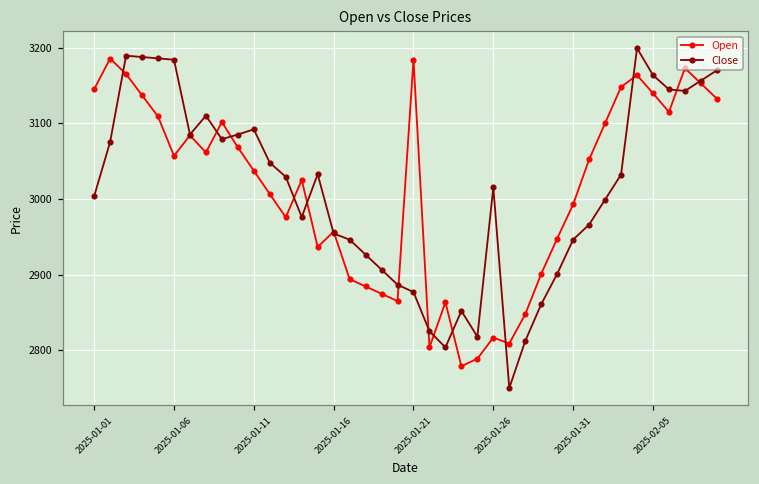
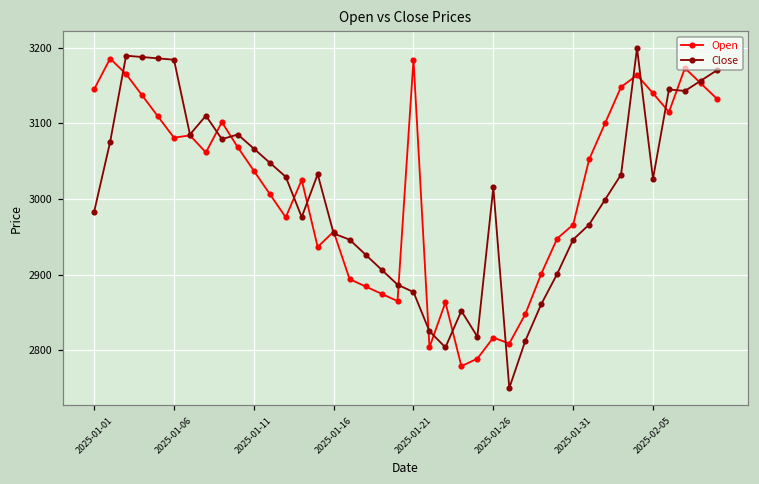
  {
    "Open": {
      "2025-01-01": 3150,
-     "2025-01-06": 3060,
+     "2025-01-06": 3080,
      "2025-01-11": 3040,
      "2025-01-21": 3180,
      "2025-01-26": 2820,
-     "2025-01-31": 2990,
+     "2025-01-31": 2970,
      "2025-02-05": 3140
    },
    "Close": {
-     "2025-01-01": 3000,
+     "2025-01-01": 2980,
      "2025-01-06": 3180,
-     "2025-01-11": 3090,
+     "2025-01-11": 3070,
      "2025-01-21": 2880,
      "2025-01-26": 3020,
      "2025-01-31": 2950,
-     "2025-02-05": 3160
+     "2025-02-05": 3030
    }
  }
